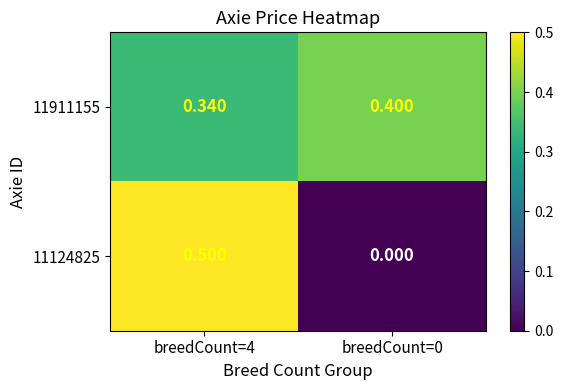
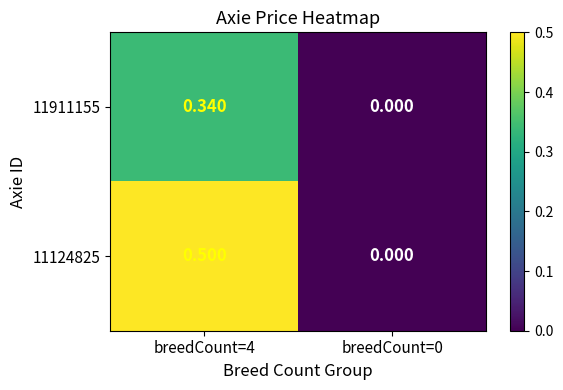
  {
    "11911155": {
      "breedCount=4": 0.340,
-     "breedCount=0": 0.400
+     "breedCount=0": 0.000
    },
    "11124825": {
      "breedCount=0": 0.000
    }
  }
